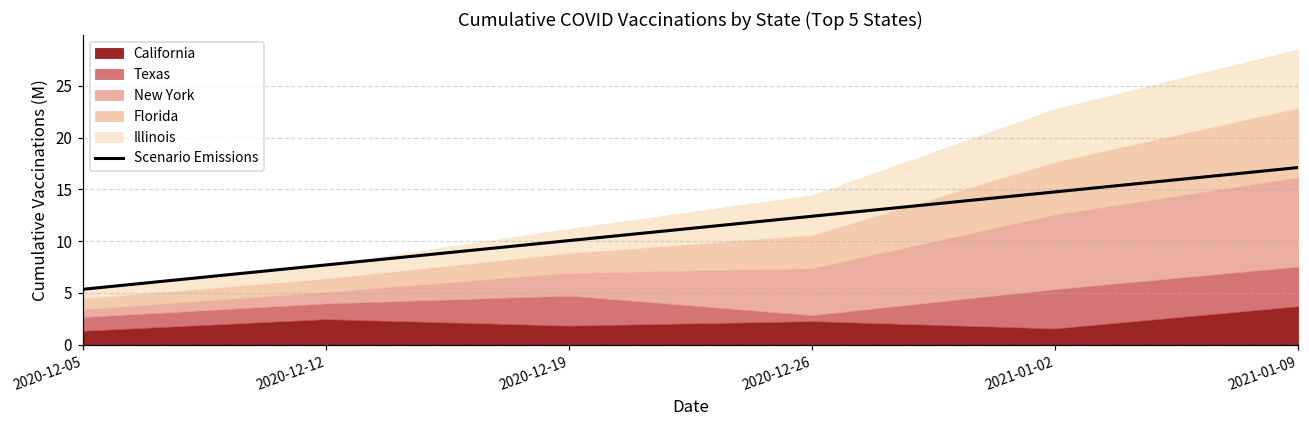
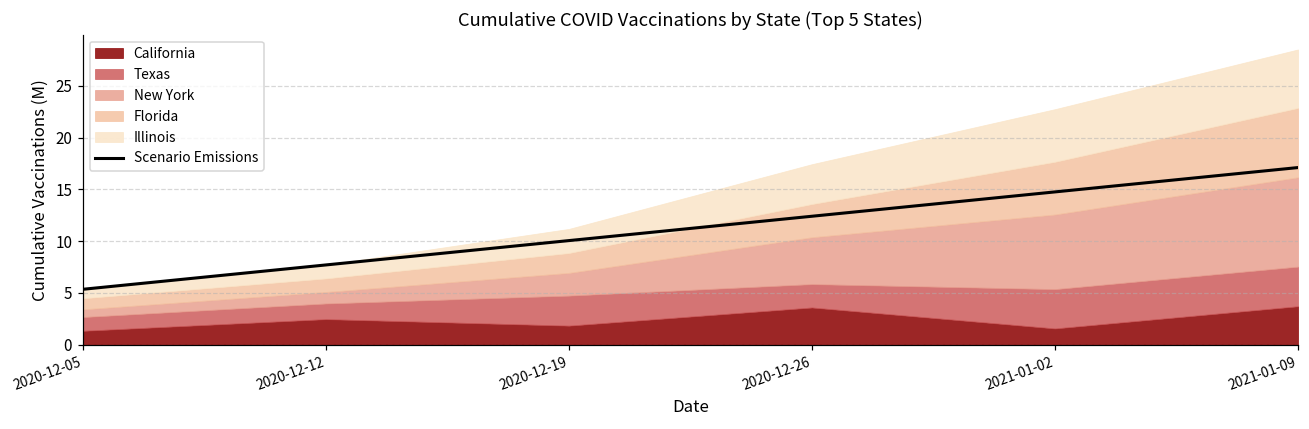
  {
    "California": {
      "2020-12-05": 1,
      "2020-12-12": 2,
      "2020-12-19": 2,
-     "2020-12-26": 2,
+     "2020-12-26": 4,
      "2021-01-02": 2,
      "2021-01-09": 4
    },
    "Scenario Emissions": {
      "2020-12-19": 10,
      "2020-12-26": 12,
      "2021-01-02": 15,
      "2021-01-09": 17
    },
    "Texas": {
      "2020-12-05": 1,
      "2020-12-12": 2,
      "2020-12-19": 3,
-     "2020-12-26": 1,
+     "2020-12-26": 2,
      "2021-01-02": 4,
      "2021-01-09": 4
    }
  }
